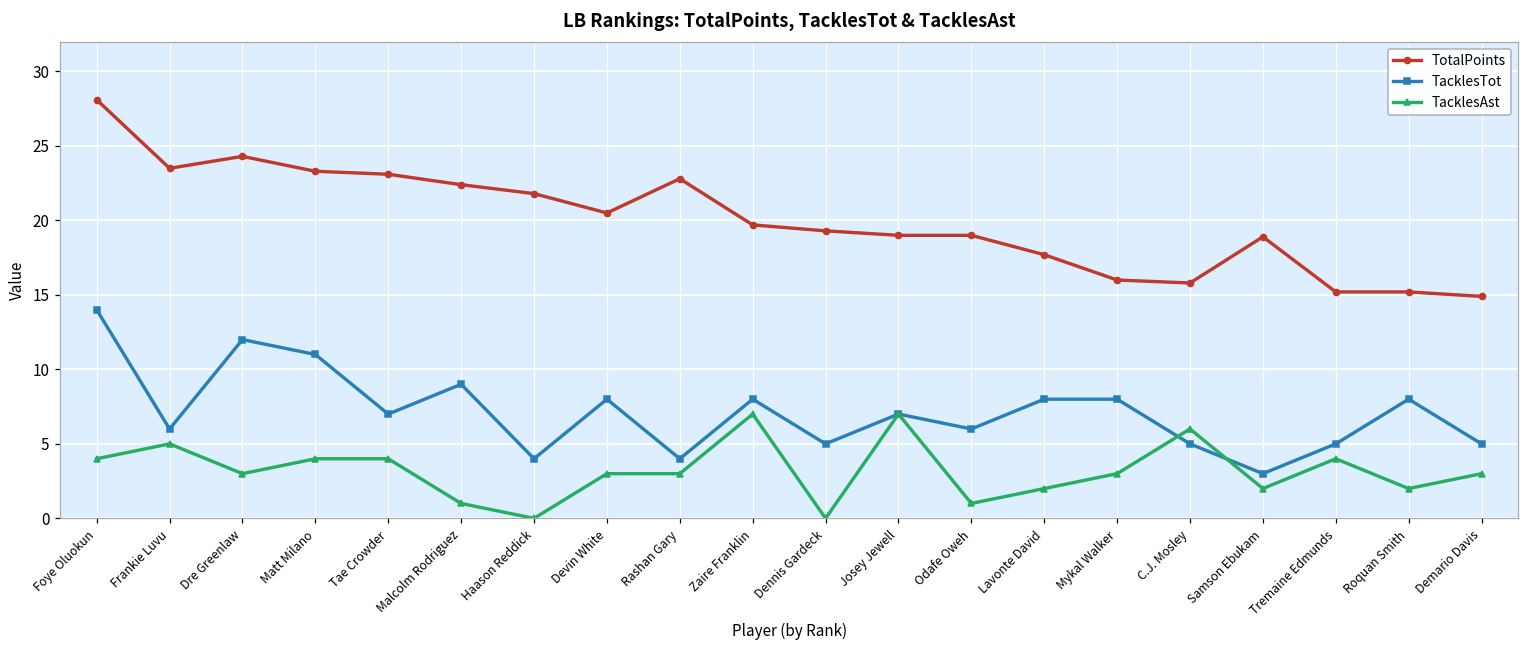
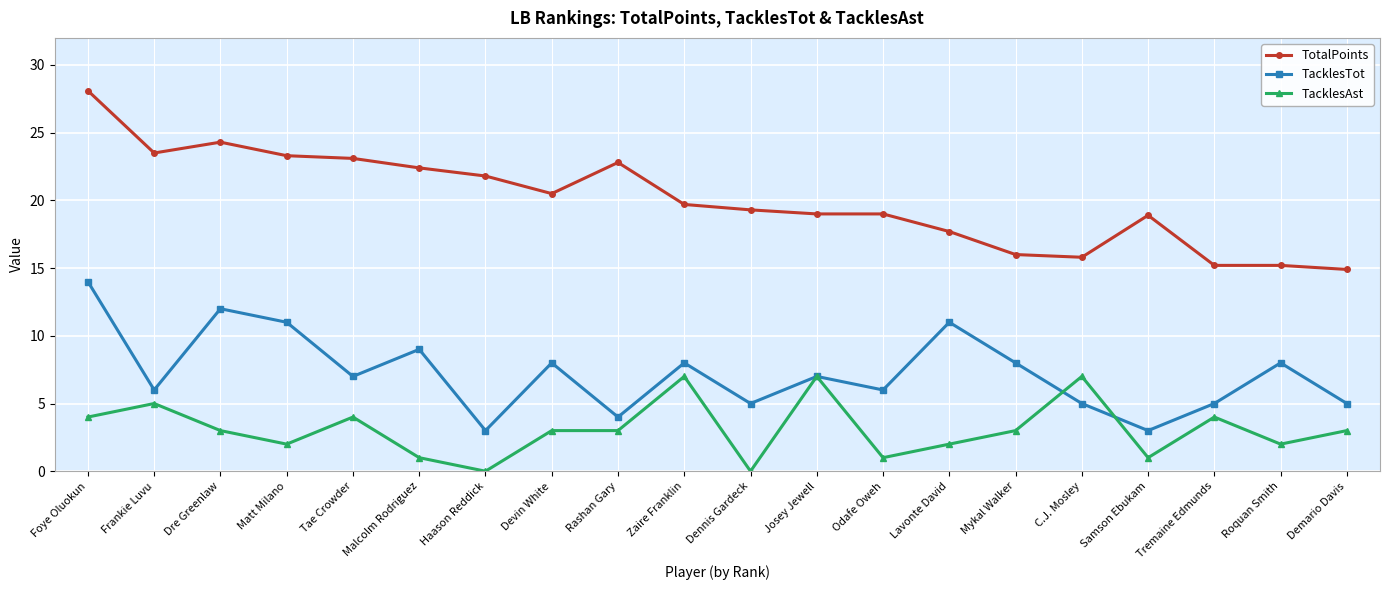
  {
    "TotalPoints": {
      "Foye Oluokun": 28,
      "Frankie Luvu": 23.5,
      "Dre Greenlaw": 24.3,
      "Matt Milano": 23.3,
      "Tae Crowder": 23,
      "Malcolm Rodriguez": 22.4,
      "Haason Reddick": 21.8,
      "Devin White": 20.5,
      "Rashan Gary": 22.8,
      "Zaire Franklin": 19.7,
      "Dennis Gardeck": 19.3,
      "Josey Jewell": 19,
      "Odafe Oweh": 19,
      "Lavonte David": 17.7,
      "Mykal Walker": 16,
      "C.J. Mosley": 15.8,
      "Samson Ebukam": 19,
      "Tremaine Edmunds": 15.2,
      "Roquan Smith": 15.2,
      "Demario Davis": 15
    },
    "TacklesTot": {
      "Foye Oluokun": 14,
      "Frankie Luvu": 6,
      "Dre Greenlaw": 12,
      "Matt Milano": 11,
      "Tae Crowder": 7,
      "Malcolm Rodriguez": 9,
-     "Haason Reddick": 4,
+     "Haason Reddick": 3,
      "Devin White": 8,
      "Rashan Gary": 4,
      "Zaire Franklin": 8,
      "Dennis Gardeck": 5,
      "Odafe Oweh": 6,
-     "Lavonte David": 8,
+     "Lavonte David": 11,
      "Mykal Walker": 8,
      "C.J. Mosley": 5,
      "Samson Ebukam": 3,
      "Tremaine Edmunds": 5,
      "Roquan Smith": 8,
      "Demario Davis": 5
    },
    "TacklesAst": {
      "Foye Oluokun": 4,
      "Frankie Luvu": 5,
      "Dre Greenlaw": 3,
-     "Matt Milano": 4,
+     "Matt Milano": 2,
      "Tae Crowder": 4,
      "Malcolm Rodriguez": 1,
      "Haason Reddick": 0,
      "Devin White": 3,
      "Rashan Gary": 3,
      "Zaire Franklin": 7,
      "Dennis Gardeck": 0,
      "Odafe Oweh": 1,
      "Lavonte David": 2,
      "Mykal Walker": 3,
-     "C.J. Mosley": 6,
-     "Samson Ebukam": 2,
+     "C.J. Mosley": 7,
+     "Samson Ebukam": 1,
      "Tremaine Edmunds": 4,
      "Roquan Smith": 2,
      "Demario Davis": 3
    }
  }
